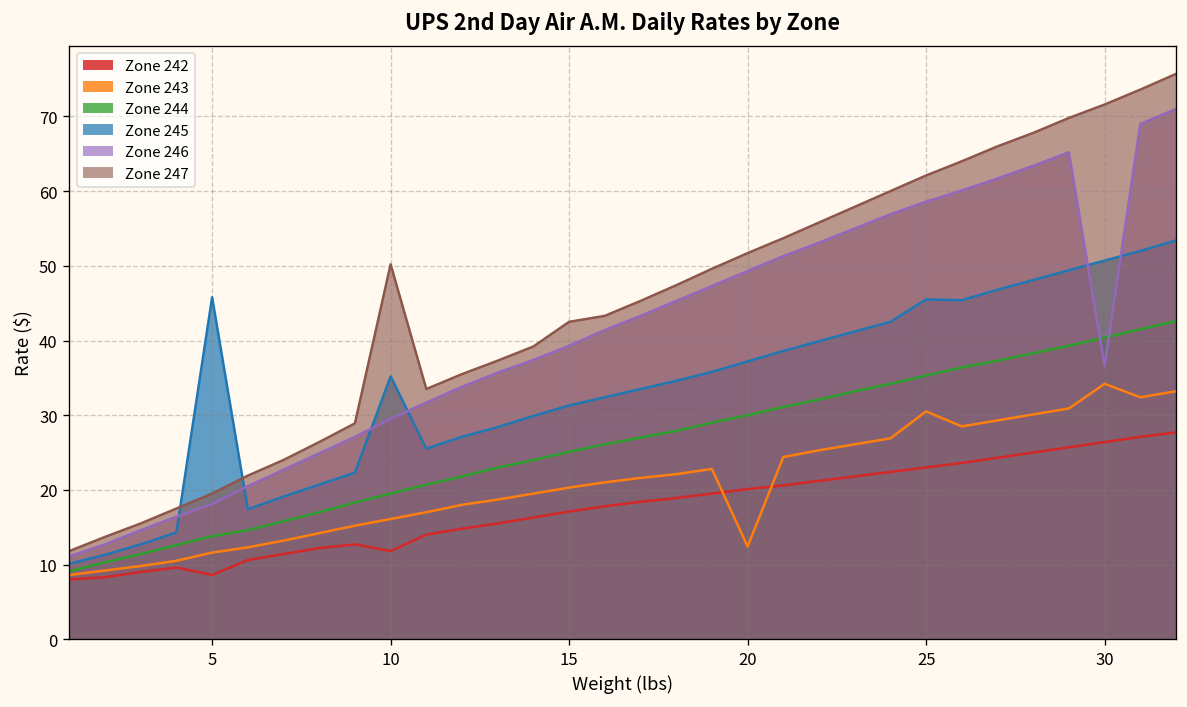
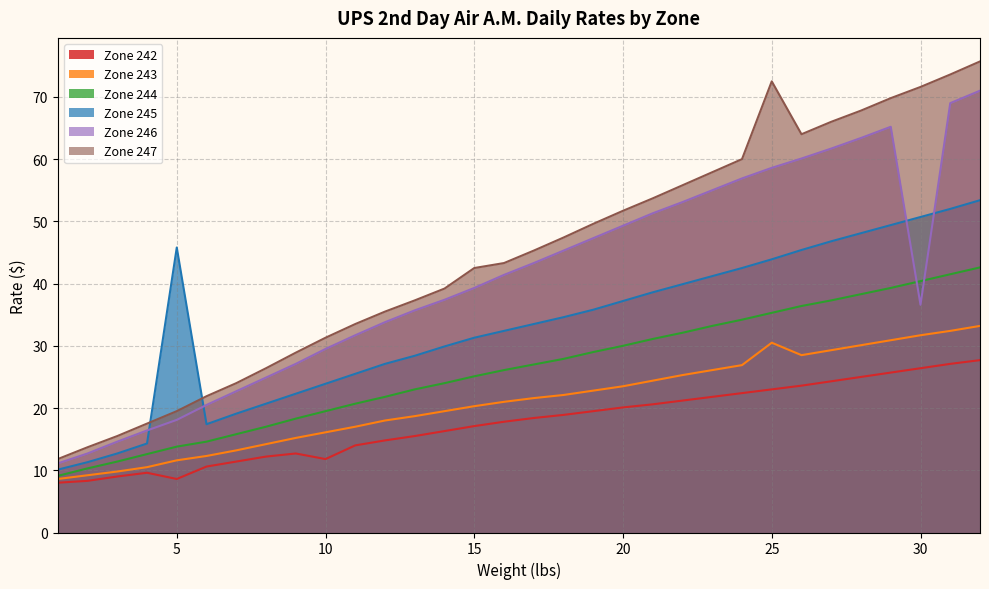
  {
    "Zone 242": {
      "5": 9,
      "10": 12,
      "15": 17,
      "20": 20,
      "25": 23,
      "30": 26
    },
    "Zone 243": {
      "5": 12,
      "10": 16,
      "15": 20,
-     "20": 12,
+     "20": 24,
      "25": 31,
-     "30": 34
+     "30": 32
    },
    "Zone 244": {
      "5": 14,
      "10": 20,
      "15": 25,
      "20": 30,
      "25": 35,
      "30": 40
    },
    "Zone 245": {
      "5": 46,
-     "10": 35,
+     "10": 24,
      "15": 31,
      "20": 37,
-     "25": 46,
+     "25": 44,
      "30": 51
    },
    "Zone 246": {
      "5": 18,
      "10": 30,
      "15": 39,
      "20": 49,
      "25": 59,
      "30": 37
    },
    "Zone 247": {
      "5": 20,
-     "10": 50,
+     "10": 31,
      "15": 43,
      "20": 52,
-     "25": 62,
+     "25": 73,
      "30": 72
    }
  }
